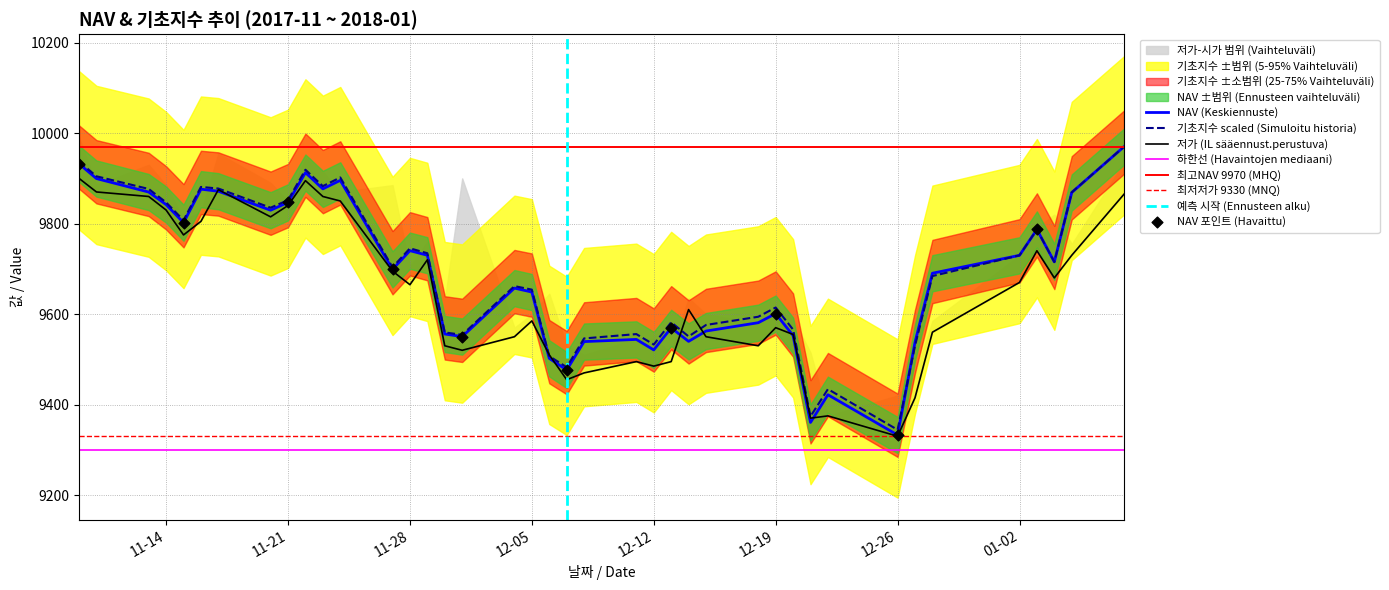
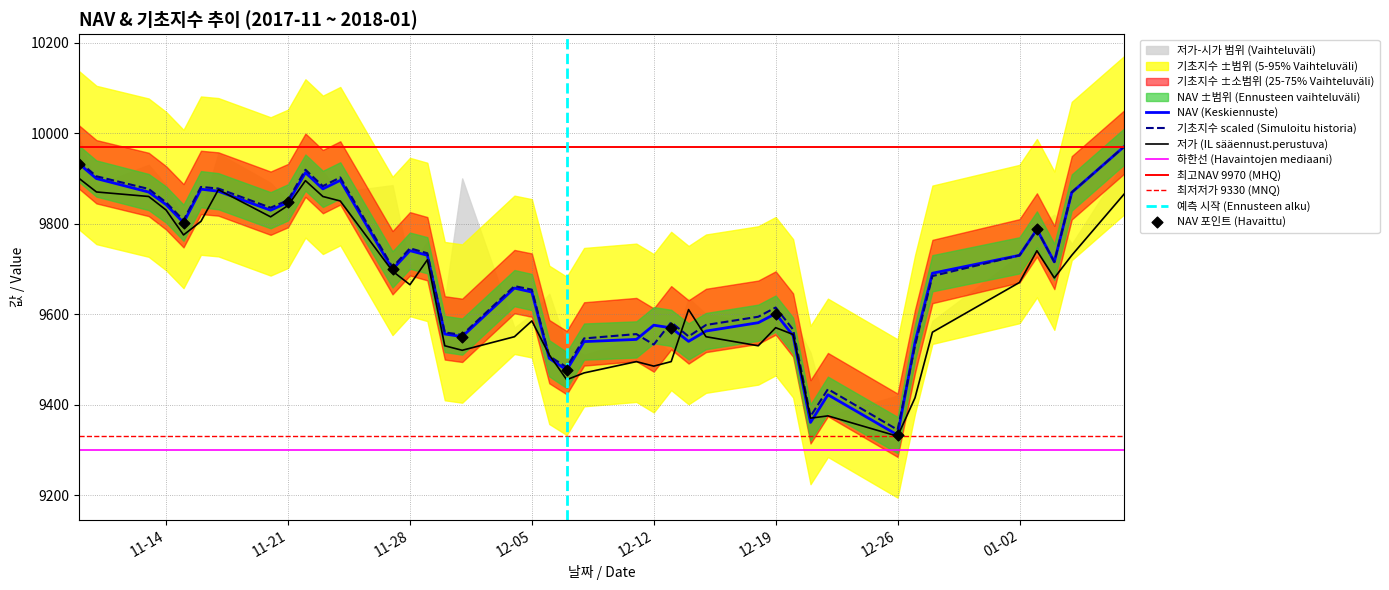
  {
    "NAV (Keskiennuste)": {
-     "12-12": 9520
+     "12-12": 9580
    },
    "기초지수 scaled (Simuloitu historia)": {
      "12-12": 9530,
      "12-26": 9340
    }
  }
